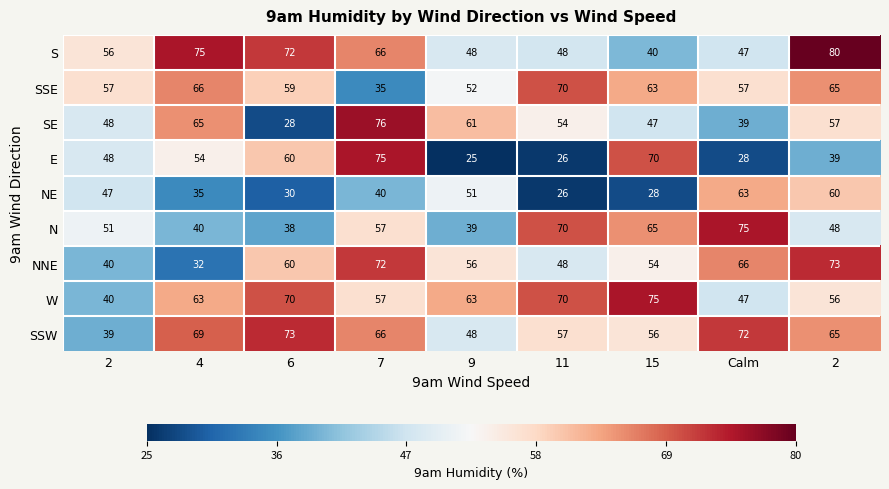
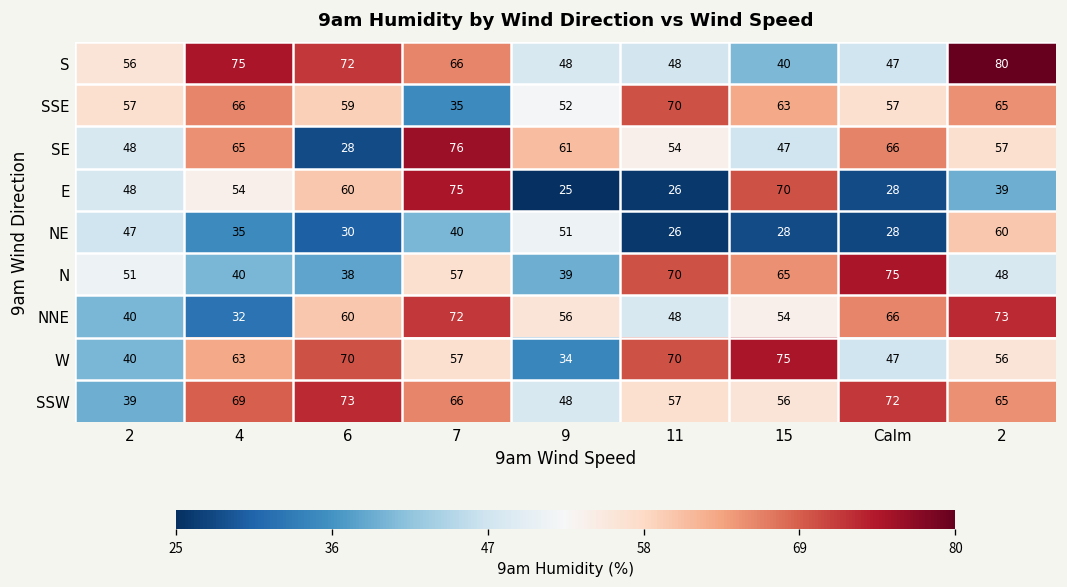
  {
    "S": {
      "4": 75,
      "6": 72,
      "7": 66,
      "9": 48,
      "11": 48,
      "15": 40,
      "Calm": 47
    },
    "SSE": {
      "4": 66,
      "6": 59,
      "7": 35,
      "9": 52,
      "11": 70,
      "15": 63,
      "Calm": 57
    },
    "SE": {
      "4": 65,
      "6": 28,
      "7": 76,
      "9": 61,
      "11": 54,
      "15": 47,
-     "Calm": 39
+     "Calm": 66
    },
    "E": {
      "4": 54,
      "6": 60,
      "7": 75,
      "9": 25,
      "11": 26,
      "15": 70,
      "Calm": 28
    },
    "NE": {
      "4": 35,
      "6": 30,
      "7": 40,
      "9": 51,
      "11": 26,
      "15": 28,
-     "Calm": 63
+     "Calm": 28
    },
    "N": {
      "4": 40,
      "6": 38,
      "7": 57,
      "9": 39,
      "11": 70,
      "15": 65,
      "Calm": 75
    },
    "NNE": {
      "4": 32,
      "6": 60,
      "7": 72,
      "9": 56,
      "11": 48,
      "15": 54,
      "Calm": 66
    },
    "W": {
      "4": 63,
      "6": 70,
      "7": 57,
-     "9": 63,
+     "9": 34,
      "11": 70,
      "15": 75,
      "Calm": 47
    },
    "SSW": {
      "4": 69,
      "6": 73,
      "7": 66,
      "9": 48,
      "11": 57,
      "15": 56,
      "Calm": 72
    }
  }
